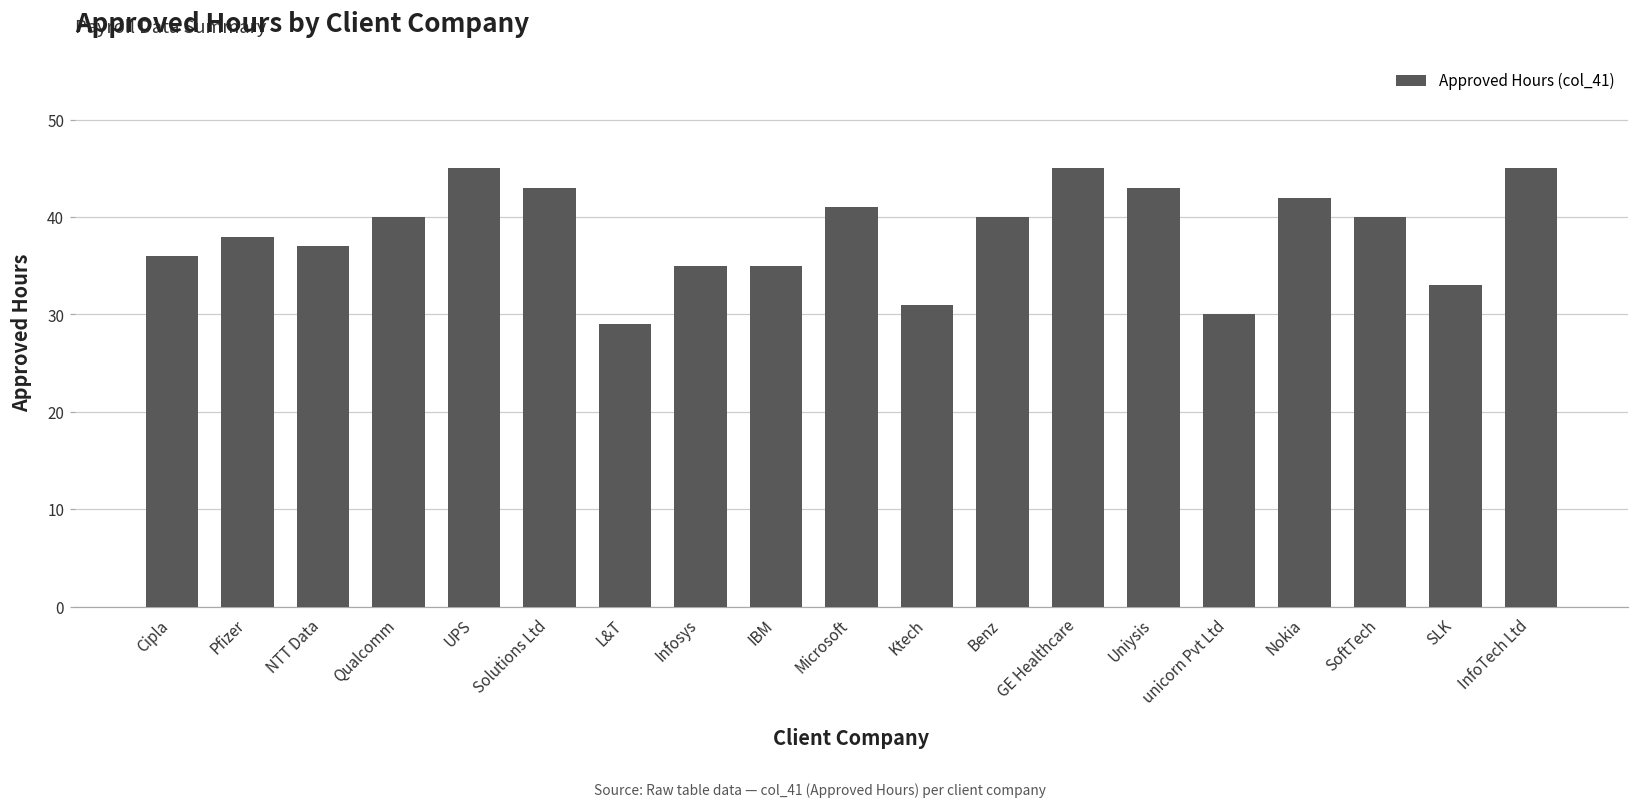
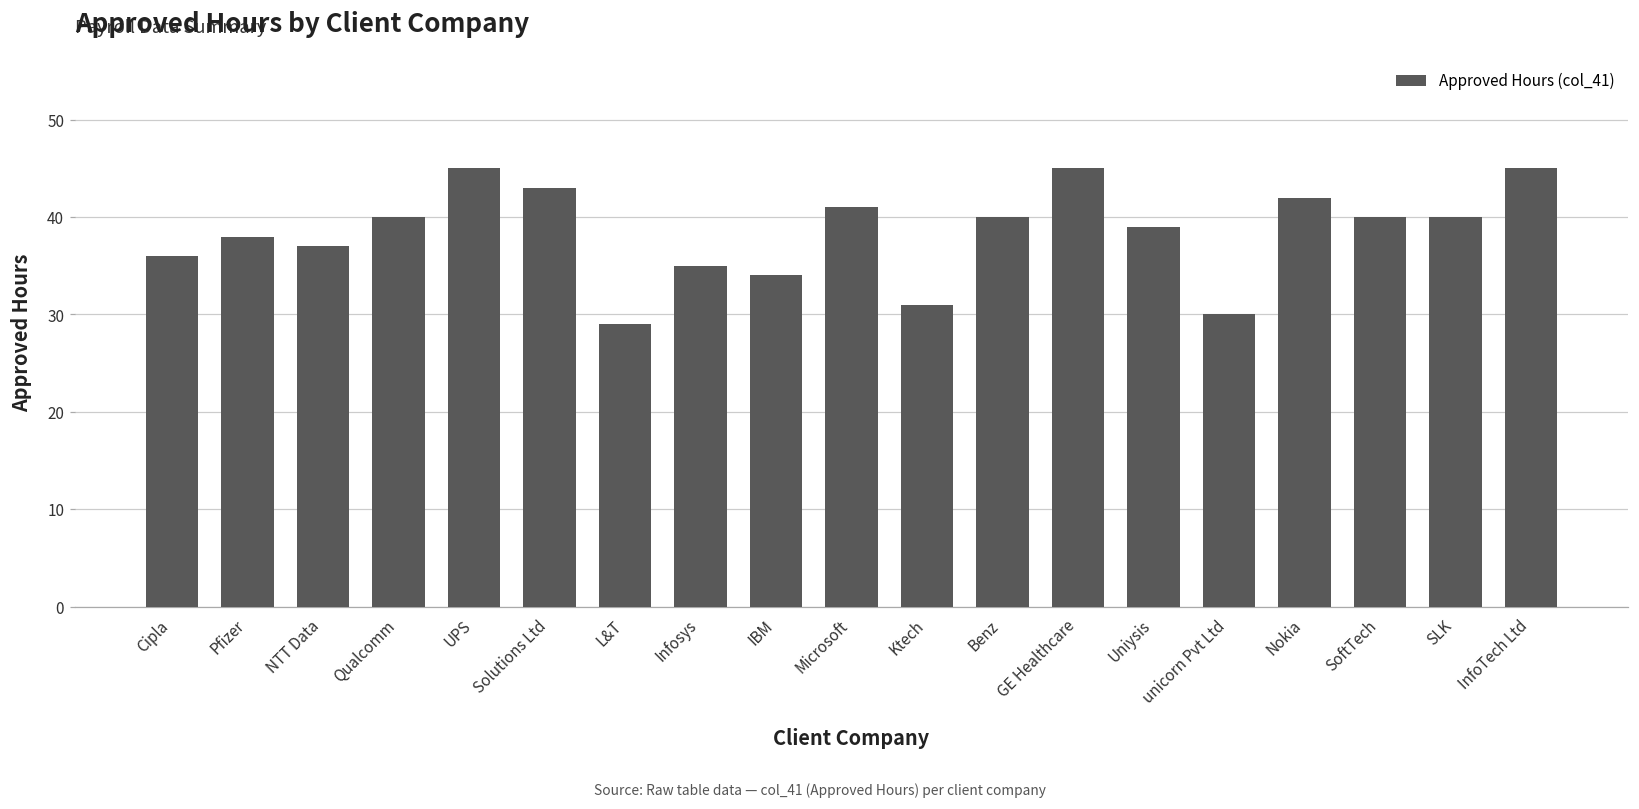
  {
    "Cipla": 36,
    "Pfizer": 38,
    "NTT Data": 37,
    "Qualcomm": 40,
    "UPS": 45,
    "Solutions Ltd": 43,
    "L&T": 29,
    "Infosys": 35,
-   "IBM": 35,
+   "IBM": 34,
    "Microsoft": 41,
    "Ktech": 31,
    "Benz": 40,
    "GE Healthcare": 45,
-   "Uniysis": 43,
+   "Uniysis": 39,
    "unicorn Pvt Ltd": 30,
    "Nokia": 42,
    "SoftTech": 40,
-   "SLK": 33,
+   "SLK": 40,
    "InfoTech Ltd": 45
  }
